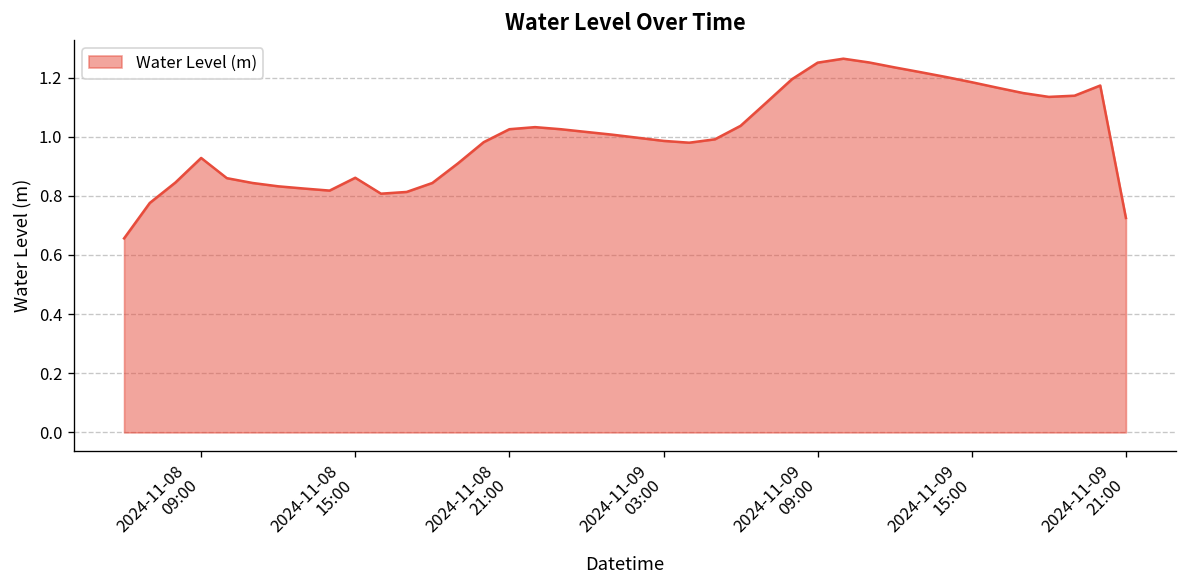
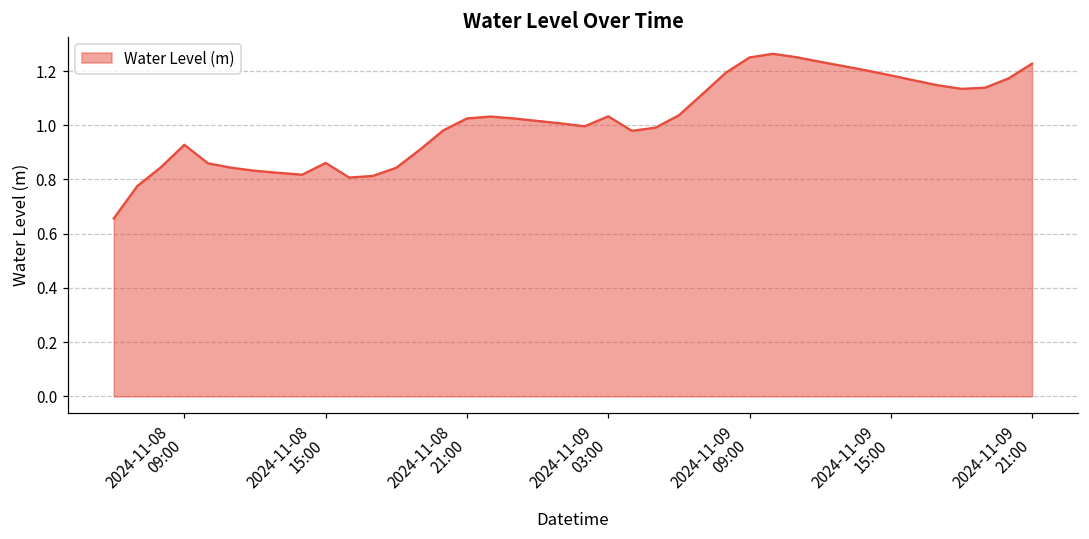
  {
    "2024-11-08 09:00": 0.93,
    "2024-11-08 15:00": 0.86,
    "2024-11-08 21:00": 1.03,
-   "2024-11-09 03:00": 0.99,
+   "2024-11-09 03:00": 1.03,
    "2024-11-09 09:00": 1.25,
    "2024-11-09 15:00": 1.18,
-   "2024-11-09 21:00": 0.73
+   "2024-11-09 21:00": 1.23
  }
